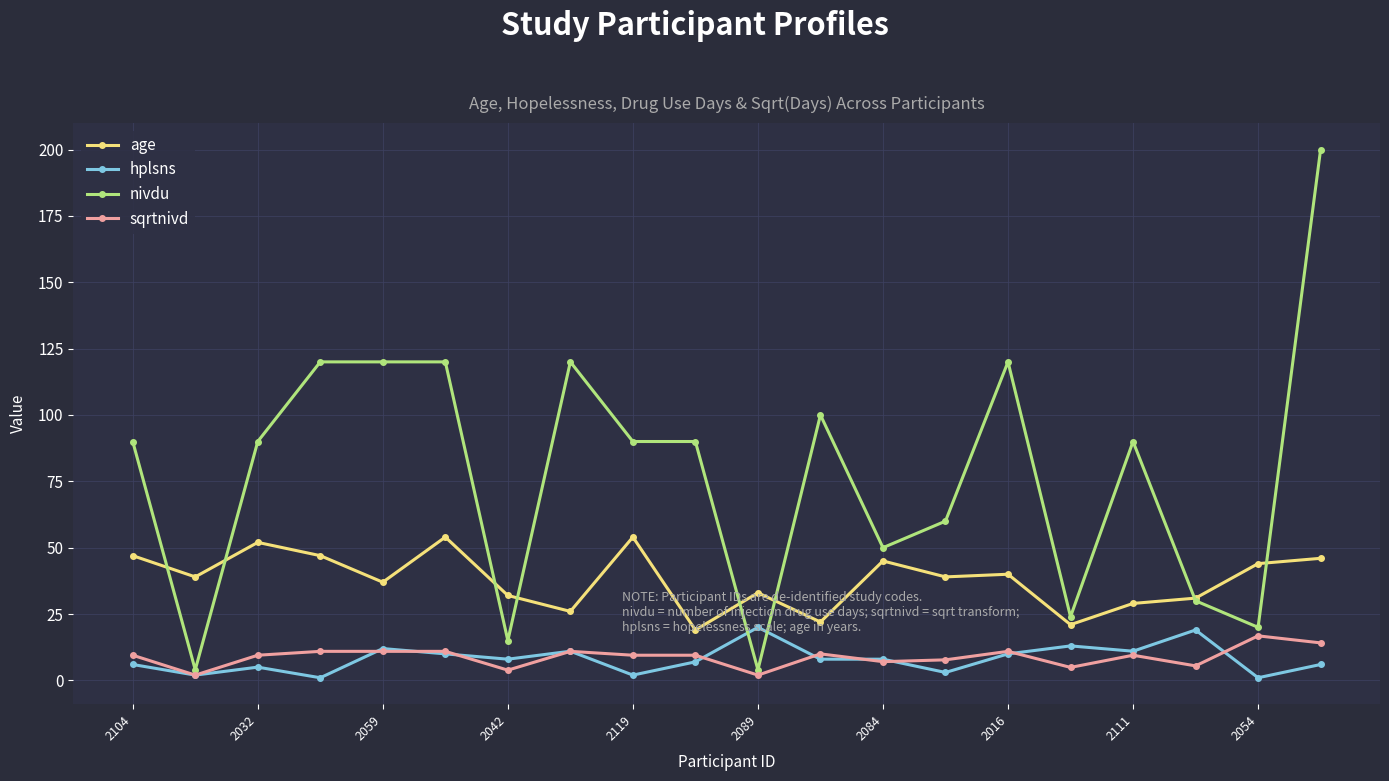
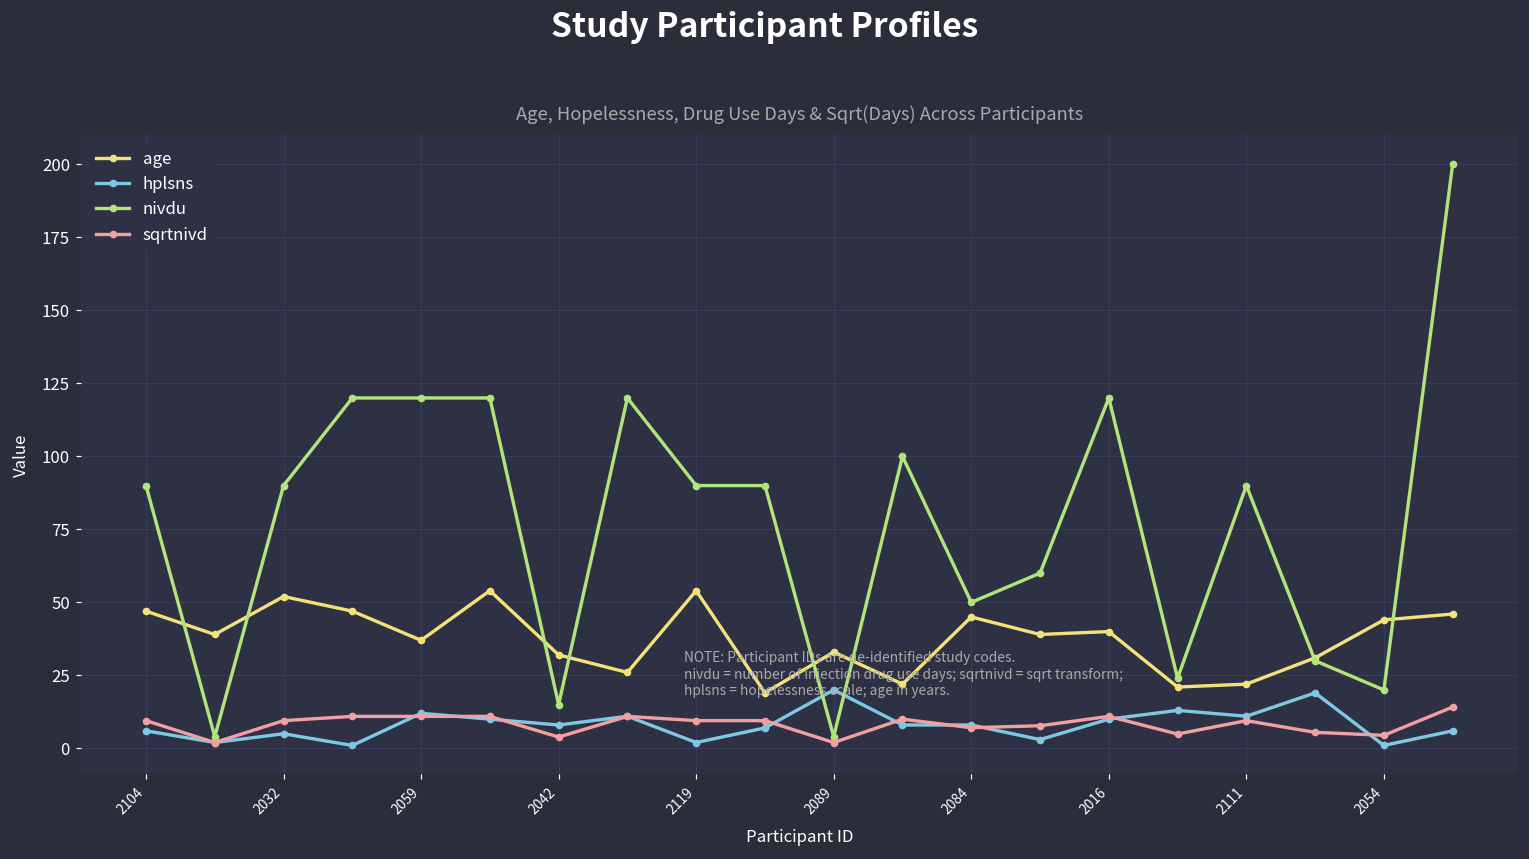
  {
    "age": {
      "2104": 47,
      "2032": 52,
      "2059": 37,
      "2042": 32,
      "2119": 54,
      "2089": 33,
      "2084": 45,
      "2016": 40,
-     "2111": 29,
+     "2111": 22,
      "2054": 44
    },
    "hplsns": {
      "2104": 6,
      "2032": 5,
      "2059": 12,
      "2042": 8,
      "2119": 2,
      "2089": 20,
      "2111": 11,
      "2054": 1
    },
    "nivdu": {
      "2104": 90,
      "2032": 90,
      "2059": 120,
      "2042": 15,
      "2119": 90,
      "2089": 4,
      "2084": 50,
      "2016": 120,
      "2111": 90,
      "2054": 20
    },
    "sqrtnivd": {
      "2104": 9,
      "2032": 9,
      "2059": 11,
      "2042": 4,
      "2119": 9,
      "2089": 2,
      "2111": 9,
-     "2054": 17
+     "2054": 4
    }
  }
